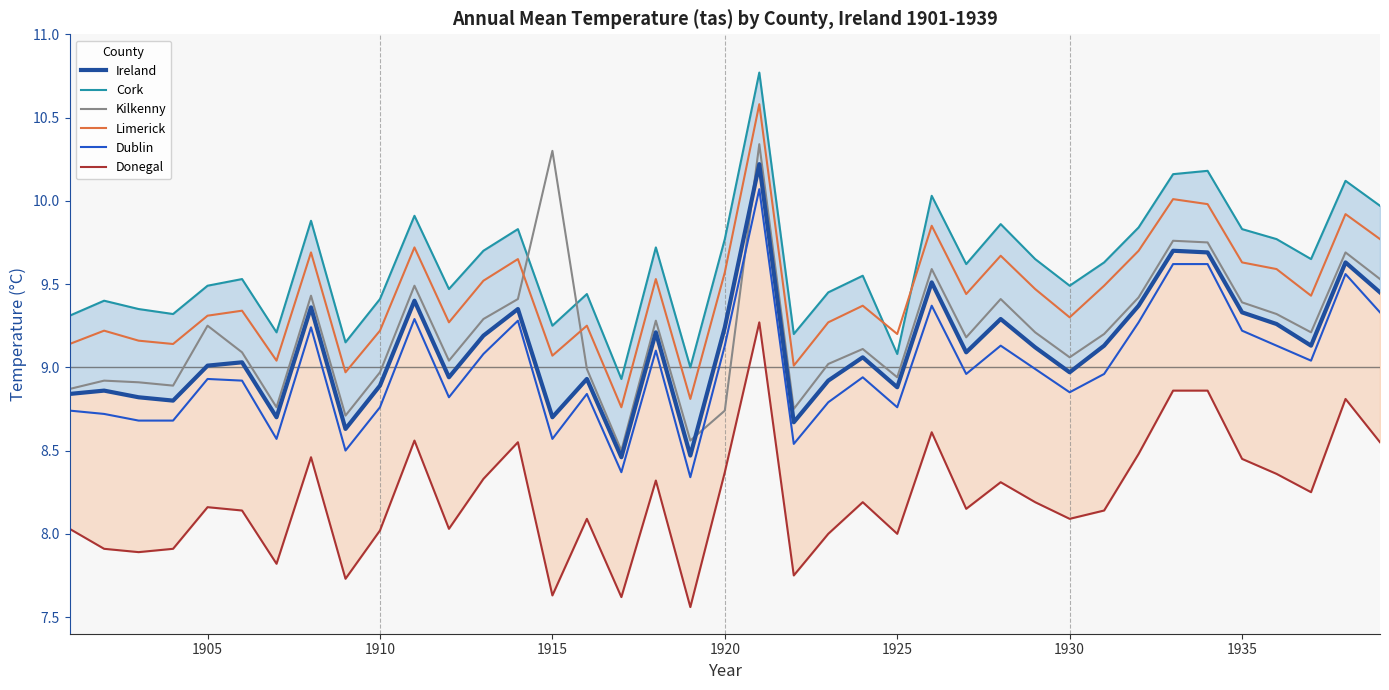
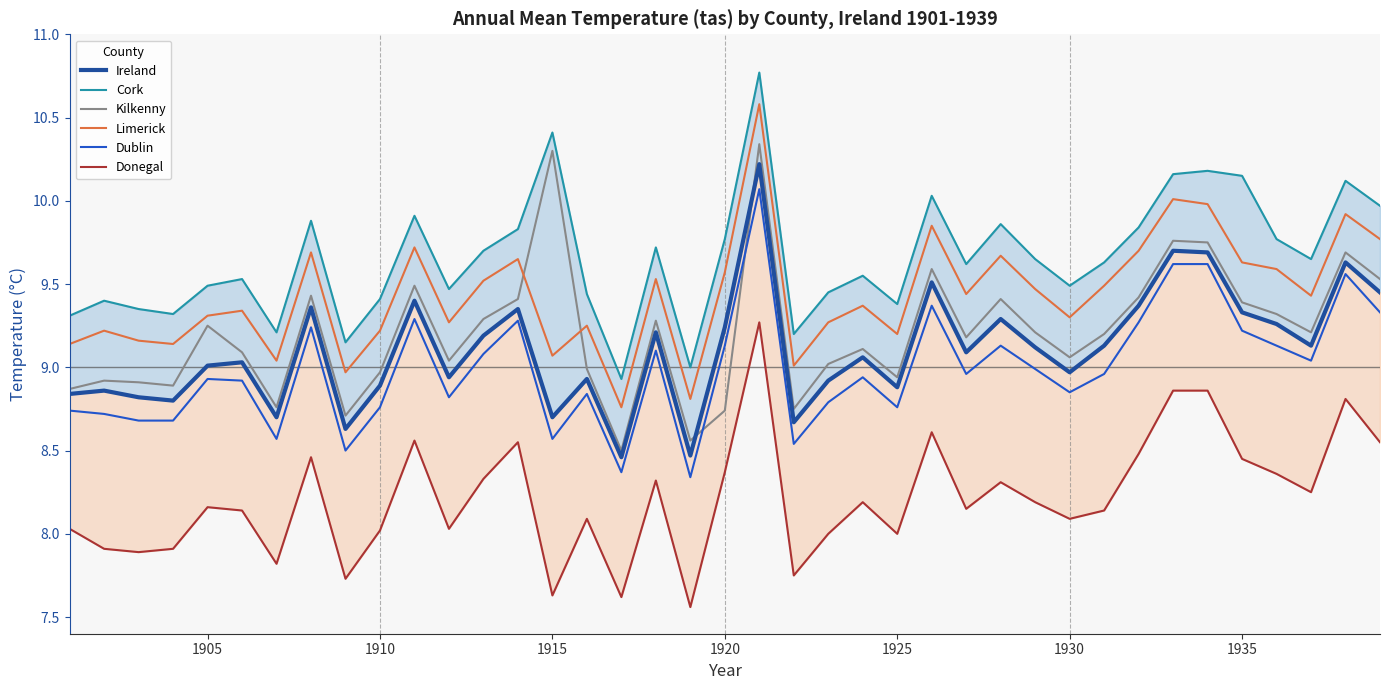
  {
    "Cork": {
      "1905": 9.49,
      "1910": 9.41,
-     "1915": 9.25,
+     "1915": 10.41,
      "1920": 9.77,
-     "1925": 9.08,
+     "1925": 9.38,
      "1930": 9.49,
-     "1935": 9.83
+     "1935": 10.15
    },
    "Kilkenny": {
      "1905": 9.25,
      "1910": 8.97,
      "1915": 10.30,
      "1920": 8.74,
      "1925": 8.94,
      "1930": 9.06,
      "1935": 9.39
    },
    "Limerick": {
      "1905": 9.31,
      "1910": 9.22,
      "1915": 9.07,
      "1920": 9.57,
      "1925": 9.20,
      "1930": 9.30,
      "1935": 9.63
    },
    "Donegal": {
      "1905": 8.16,
      "1910": 8.02,
      "1915": 7.63,
      "1920": 8.37,
      "1925": 8.00,
      "1930": 8.09,
      "1935": 8.45
    }
  }
